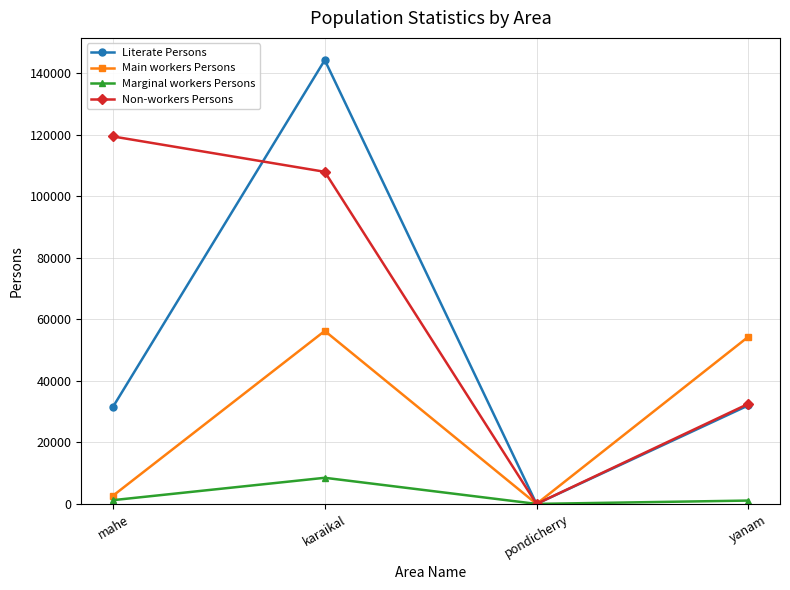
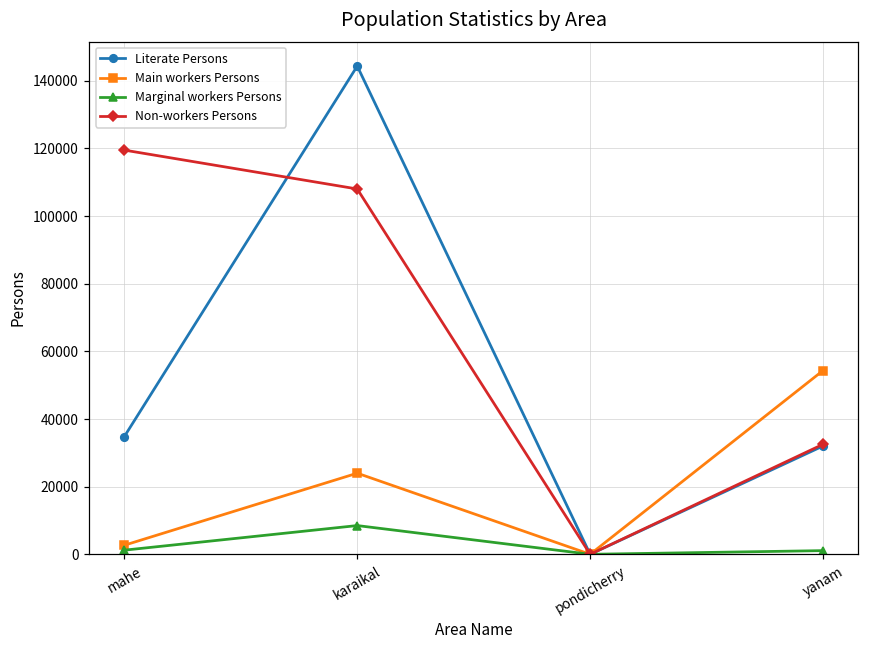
  {
    "Literate Persons": {
-     "mahe": 32000,
+     "mahe": 35000,
      "karaikal": 144000
    },
    "Main workers Persons": {
      "mahe": 3000,
-     "karaikal": 56000,
+     "karaikal": 24000,
      "yanam": 54000
    },
    "Marginal workers Persons": {
      "mahe": 1000,
      "karaikal": 8000,
      "yanam": 1000
    },
    "Non-workers Persons": {
      "mahe": 120000,
      "karaikal": 108000
    }
  }
